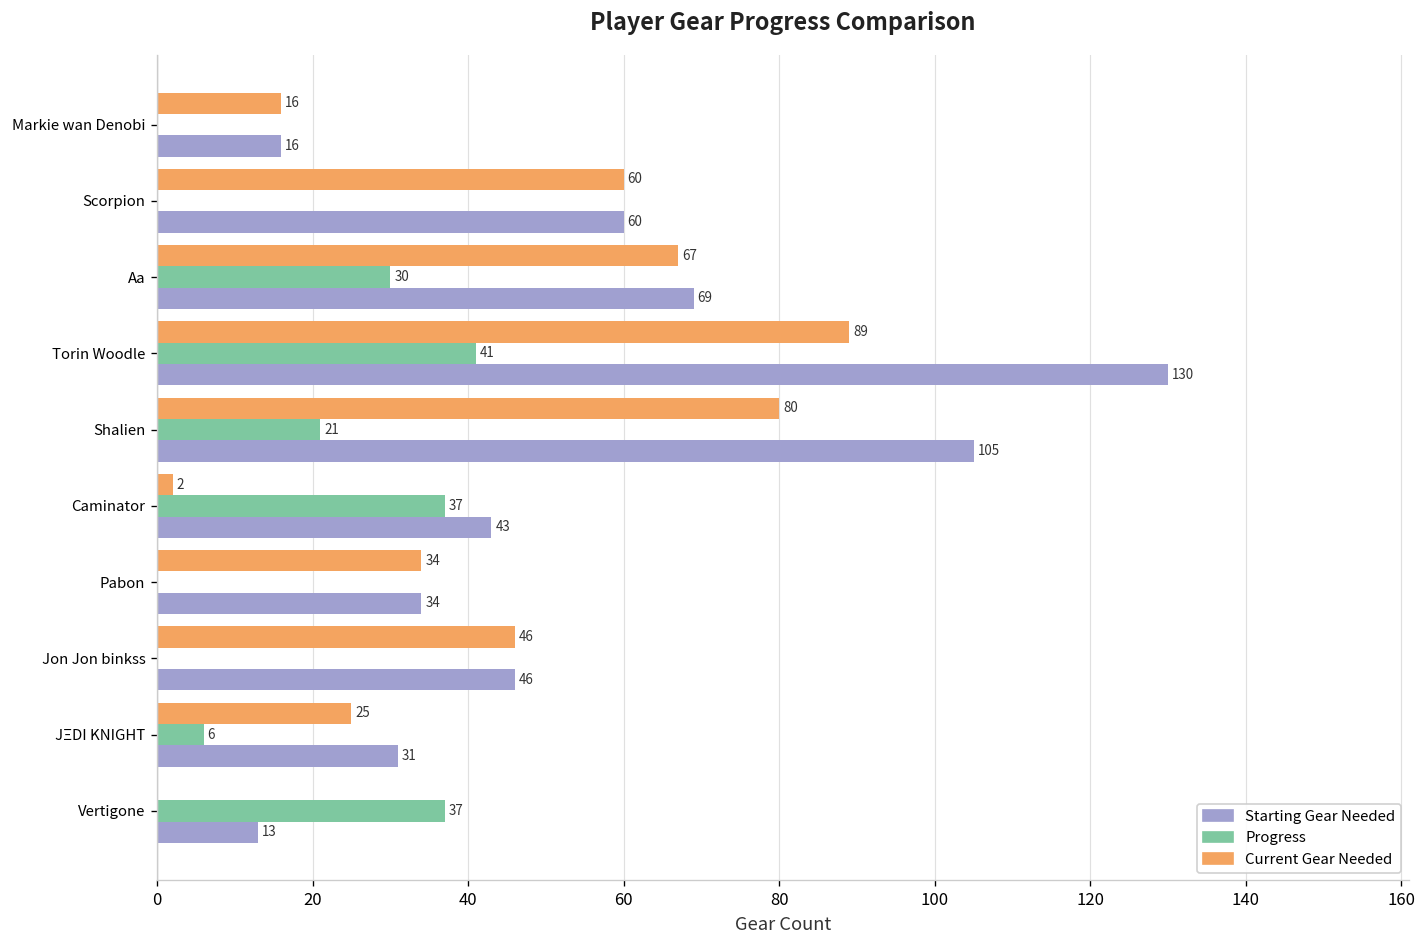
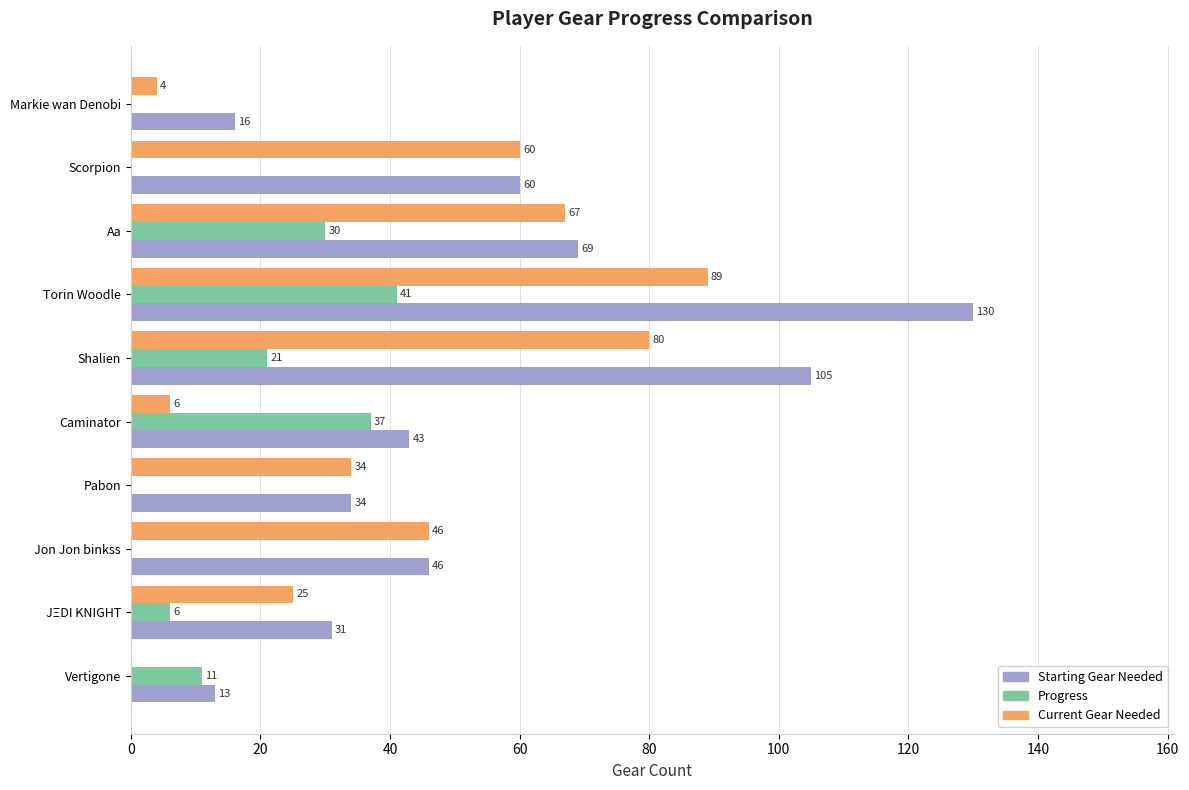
  {
    "Starting Gear Needed": {
      "Markie wan Denobi": 16,
      "Scorpion": 60,
      "Aa": 69,
      "Torin Woodle": 130,
      "Shalien": 105,
      "Caminator": 43,
      "Pabon": 34,
      "Jon Jon binkss": 46,
      "JΞDΙ ΚΝΙGHT": 31,
      "Vertigone": 13
    },
    "Progress": {
      "Aa": 30,
      "Torin Woodle": 41,
      "Shalien": 21,
      "Caminator": 37,
      "JΞDΙ ΚΝΙGHT": 6,
-     "Vertigone": 37
+     "Vertigone": 11
    },
    "Current Gear Needed": {
-     "Markie wan Denobi": 16,
+     "Markie wan Denobi": 4,
      "Scorpion": 60,
      "Aa": 67,
      "Torin Woodle": 89,
      "Shalien": 80,
-     "Caminator": 2,
+     "Caminator": 6,
      "Pabon": 34,
      "Jon Jon binkss": 46,
      "JΞDΙ ΚΝΙGHT": 25
    }
  }
